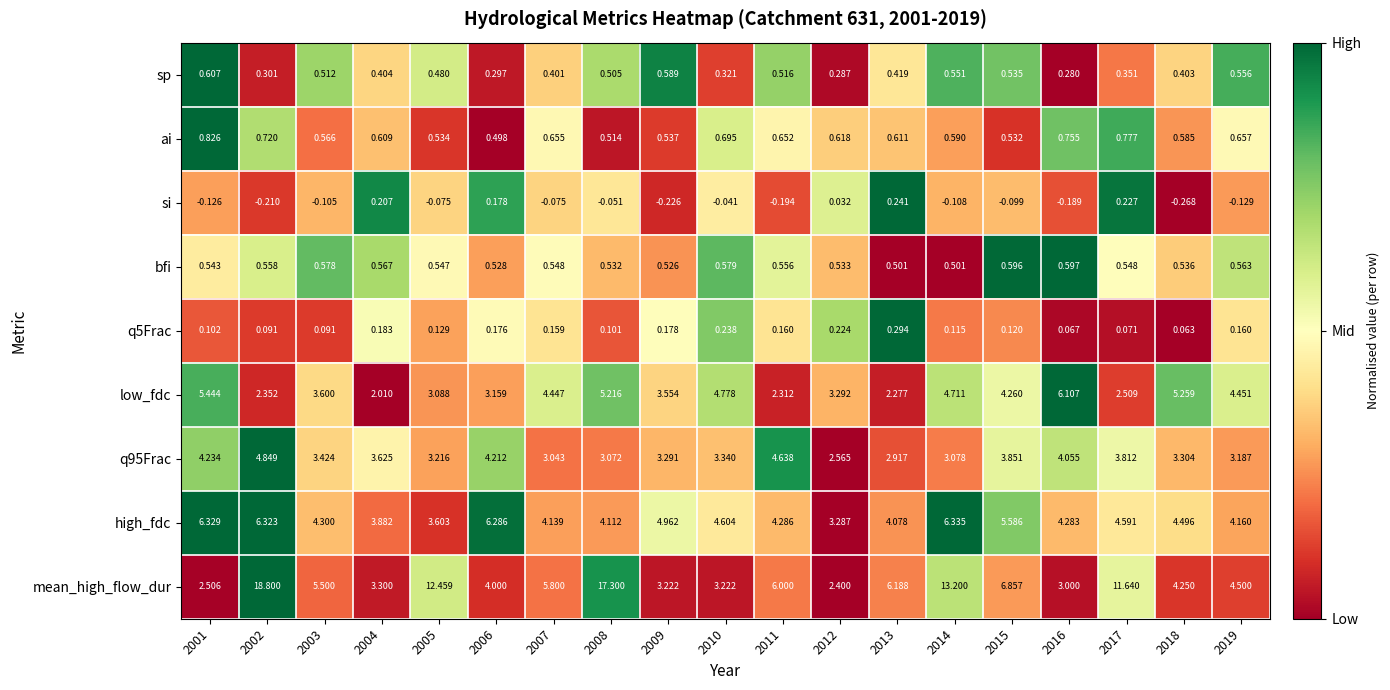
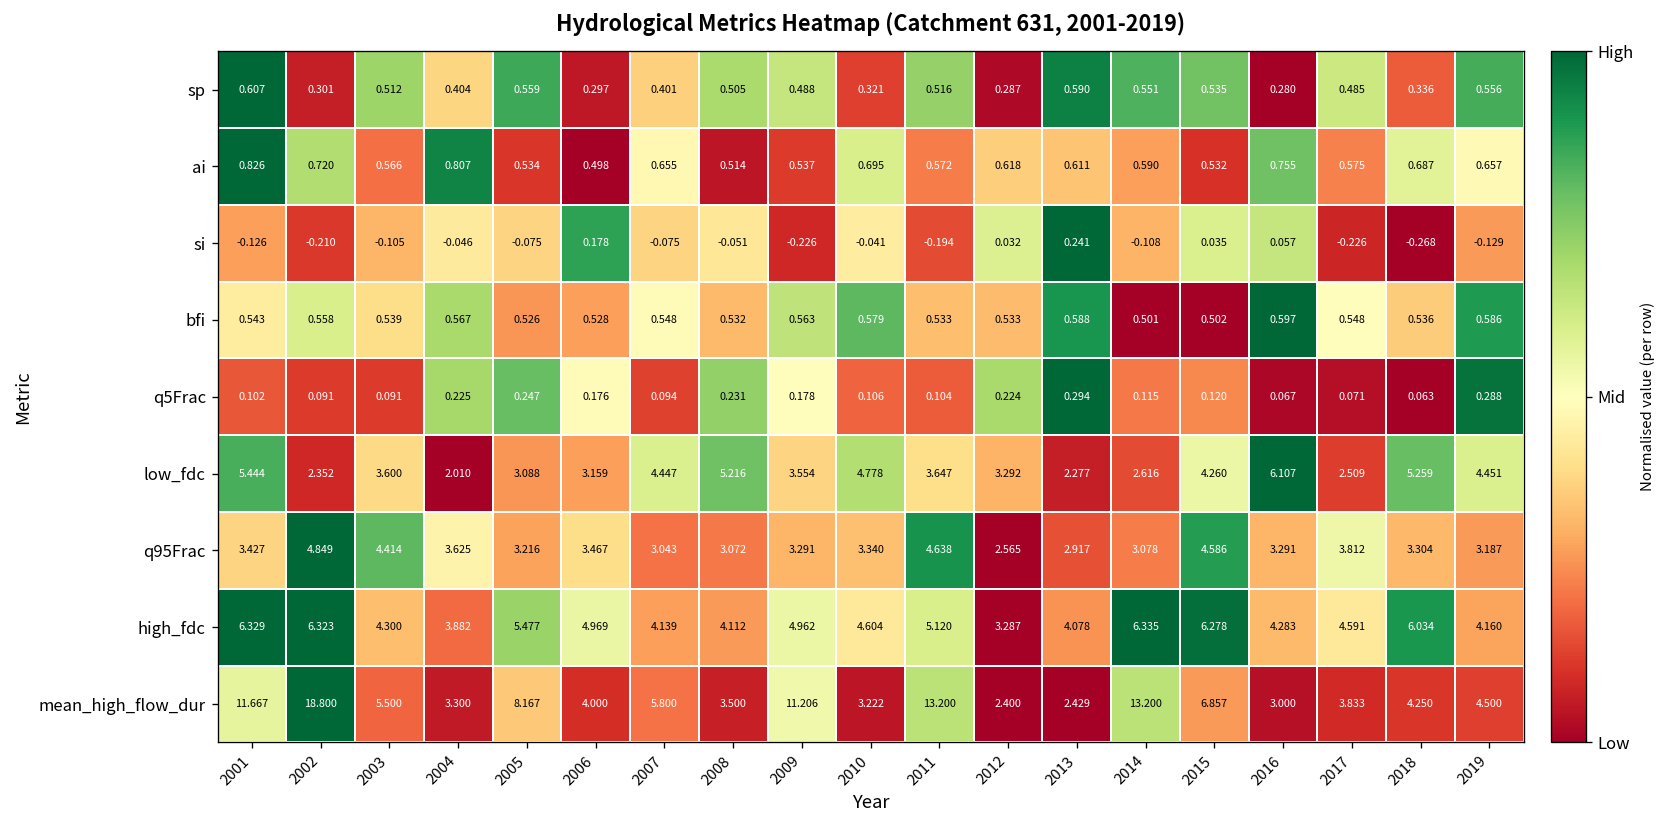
  {
    "sp": {
      "2001": 0.607,
      "2002": 0.301,
      "2003": 0.512,
      "2004": 0.404,
-     "2005": 0.480,
+     "2005": 0.559,
      "2006": 0.297,
      "2007": 0.401,
      "2008": 0.505,
-     "2009": 0.589,
+     "2009": 0.488,
      "2010": 0.321,
      "2011": 0.516,
      "2012": 0.287,
-     "2013": 0.419,
+     "2013": 0.590,
      "2014": 0.551,
      "2015": 0.535,
      "2016": 0.280,
-     "2017": 0.351,
-     "2018": 0.403,
+     "2017": 0.485,
+     "2018": 0.336,
      "2019": 0.556
    },
    "ai": {
      "2001": 0.826,
      "2002": 0.720,
      "2003": 0.566,
-     "2004": 0.609,
+     "2004": 0.807,
      "2005": 0.534,
      "2006": 0.498,
      "2007": 0.655,
      "2008": 0.514,
      "2009": 0.537,
      "2010": 0.695,
-     "2011": 0.652,
+     "2011": 0.572,
      "2012": 0.618,
      "2013": 0.611,
      "2014": 0.590,
      "2015": 0.532,
      "2016": 0.755,
-     "2017": 0.777,
-     "2018": 0.585,
+     "2017": 0.575,
+     "2018": 0.687,
      "2019": 0.657
    },
    "si": {
      "2001": -0.126,
      "2002": -0.210,
      "2003": -0.105,
-     "2004": 0.207,
+     "2004": -0.046,
      "2005": -0.075,
      "2006": 0.178,
      "2007": -0.075,
      "2008": -0.051,
      "2009": -0.226,
      "2010": -0.041,
      "2011": -0.194,
      "2012": 0.032,
      "2013": 0.241,
      "2014": -0.108,
-     "2015": -0.099,
-     "2016": -0.189,
-     "2017": 0.227,
+     "2015": 0.035,
+     "2016": 0.057,
+     "2017": -0.226,
      "2018": -0.268,
      "2019": -0.129
    },
    "bfi": {
      "2001": 0.543,
      "2002": 0.558,
-     "2003": 0.578,
+     "2003": 0.539,
      "2004": 0.567,
-     "2005": 0.547,
+     "2005": 0.526,
      "2006": 0.528,
      "2007": 0.548,
      "2008": 0.532,
-     "2009": 0.526,
+     "2009": 0.563,
      "2010": 0.579,
-     "2011": 0.556,
+     "2011": 0.533,
      "2012": 0.533,
-     "2013": 0.501,
+     "2013": 0.588,
      "2014": 0.501,
-     "2015": 0.596,
+     "2015": 0.502,
      "2016": 0.597,
      "2017": 0.548,
      "2018": 0.536,
-     "2019": 0.563
+     "2019": 0.586
    },
    "q5Frac": {
      "2001": 0.102,
      "2002": 0.091,
      "2003": 0.091,
-     "2004": 0.183,
-     "2005": 0.129,
+     "2004": 0.225,
+     "2005": 0.247,
      "2006": 0.176,
-     "2007": 0.159,
-     "2008": 0.101,
+     "2007": 0.094,
+     "2008": 0.231,
      "2009": 0.178,
-     "2010": 0.238,
-     "2011": 0.160,
+     "2010": 0.106,
+     "2011": 0.104,
      "2012": 0.224,
      "2013": 0.294,
      "2014": 0.115,
      "2015": 0.120,
      "2016": 0.067,
      "2017": 0.071,
      "2018": 0.063,
-     "2019": 0.160
+     "2019": 0.288
    },
    "low_fdc": {
      "2001": 5.444,
      "2002": 2.352,
      "2003": 3.600,
      "2004": 2.010,
      "2005": 3.088,
      "2006": 3.159,
      "2007": 4.447,
      "2008": 5.216,
      "2009": 3.554,
      "2010": 4.778,
-     "2011": 2.312,
+     "2011": 3.647,
      "2012": 3.292,
      "2013": 2.277,
-     "2014": 4.711,
+     "2014": 2.616,
      "2015": 4.260,
      "2016": 6.107,
      "2017": 2.509,
      "2018": 5.259,
      "2019": 4.451
    },
    "q95Frac": {
-     "2001": 4.234,
+     "2001": 3.427,
      "2002": 4.849,
-     "2003": 3.424,
+     "2003": 4.414,
      "2004": 3.625,
      "2005": 3.216,
-     "2006": 4.212,
+     "2006": 3.467,
      "2007": 3.043,
      "2008": 3.072,
      "2009": 3.291,
      "2010": 3.340,
      "2011": 4.638,
      "2012": 2.565,
      "2013": 2.917,
      "2014": 3.078,
-     "2015": 3.851,
-     "2016": 4.055,
+     "2015": 4.586,
+     "2016": 3.291,
      "2017": 3.812,
      "2018": 3.304,
      "2019": 3.187
    },
    "high_fdc": {
      "2001": 6.329,
      "2002": 6.323,
      "2003": 4.300,
      "2004": 3.882,
-     "2005": 3.603,
-     "2006": 6.286,
+     "2005": 5.477,
+     "2006": 4.969,
      "2007": 4.139,
      "2008": 4.112,
      "2009": 4.962,
      "2010": 4.604,
-     "2011": 4.286,
+     "2011": 5.120,
      "2012": 3.287,
      "2013": 4.078,
      "2014": 6.335,
-     "2015": 5.586,
+     "2015": 6.278,
      "2016": 4.283,
      "2017": 4.591,
-     "2018": 4.496,
+     "2018": 6.034,
      "2019": 4.160
    },
    "mean_high_flow_dur": {
-     "2001": 2.506,
+     "2001": 11.667,
      "2002": 18.800,
      "2003": 5.500,
      "2004": 3.300,
-     "2005": 12.459,
+     "2005": 8.167,
      "2006": 4.000,
      "2007": 5.800,
-     "2008": 17.300,
-     "2009": 3.222,
+     "2008": 3.500,
+     "2009": 11.206,
      "2010": 3.222,
-     "2011": 6.000,
+     "2011": 13.200,
      "2012": 2.400,
-     "2013": 6.188,
+     "2013": 2.429,
      "2014": 13.200,
      "2015": 6.857,
      "2016": 3.000,
-     "2017": 11.640,
+     "2017": 3.833,
      "2018": 4.250,
      "2019": 4.500
    }
  }
